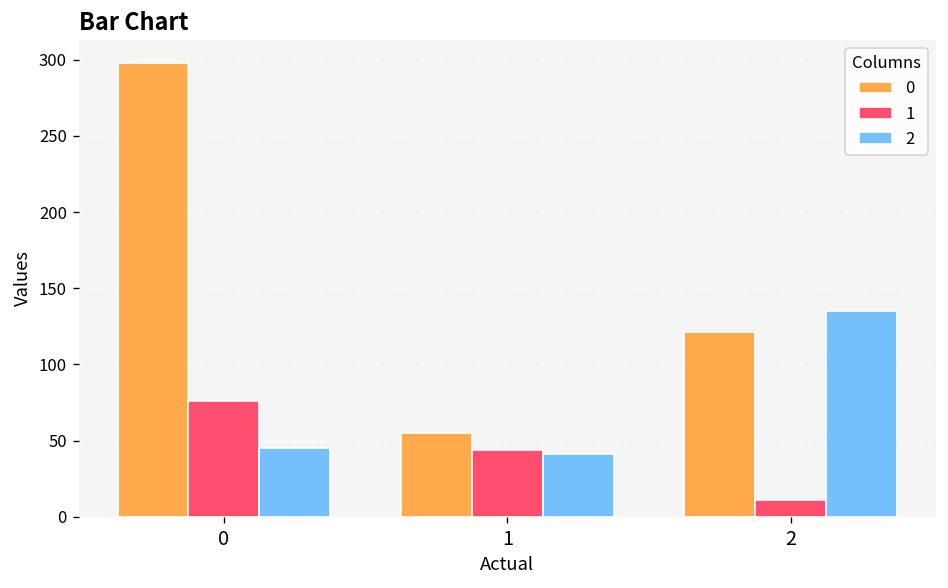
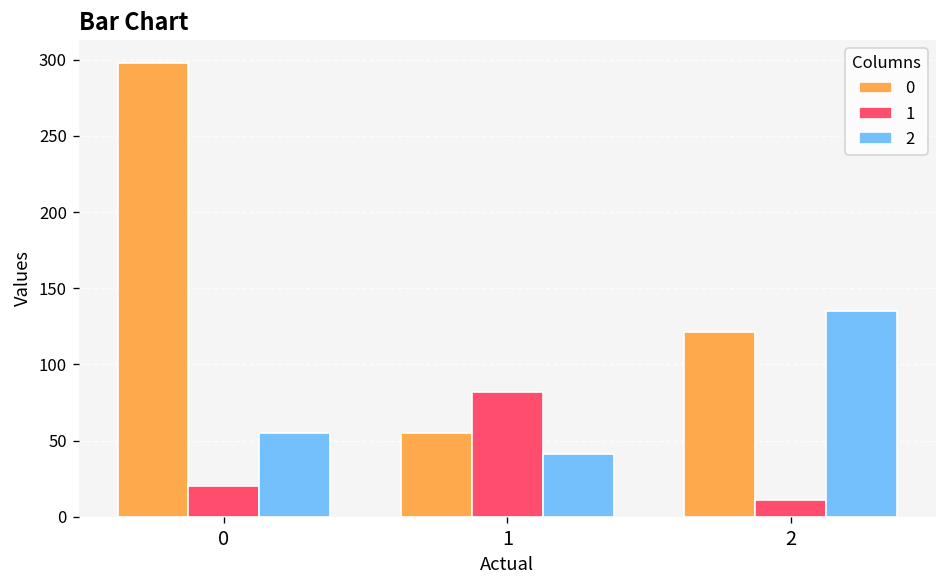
  {
    "0": {
      "0": 298,
      "1": 55,
      "2": 121
    },
    "1": {
-     "0": 76,
-     "1": 44,
+     "0": 20,
+     "1": 82,
      "2": 11
    },
    "2": {
-     "0": 45,
+     "0": 55,
      "1": 41,
      "2": 135
    }
  }
